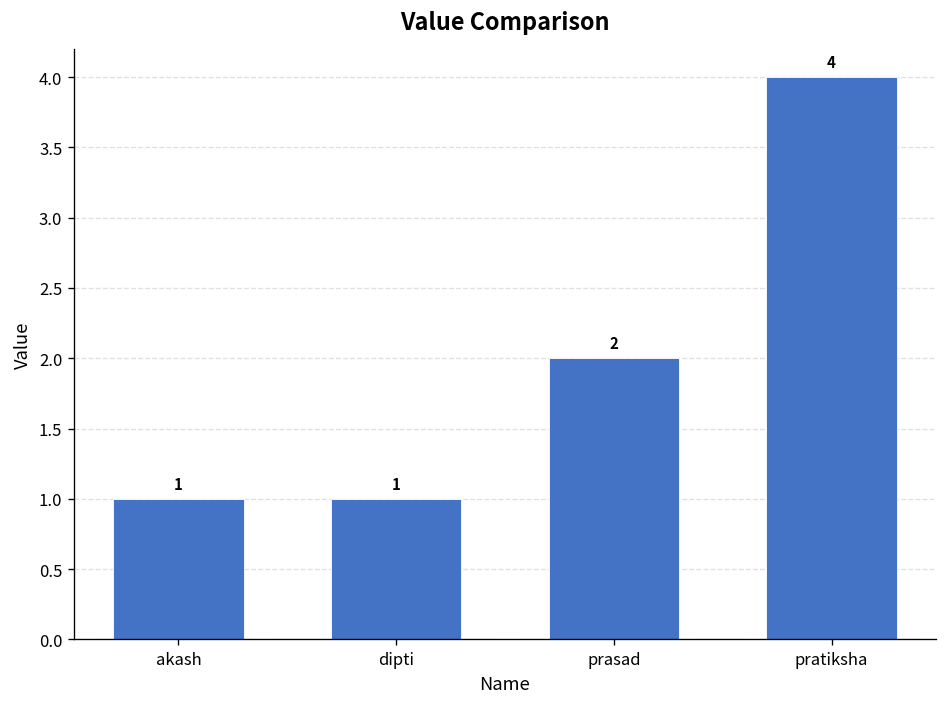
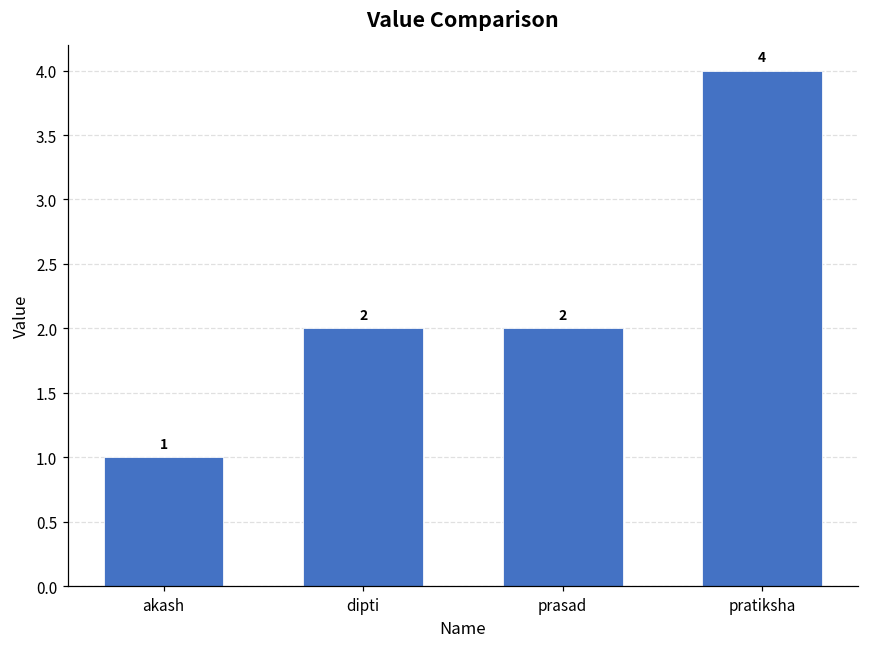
  {
    "akash": 1,
-   "dipti": 1,
+   "dipti": 2,
    "prasad": 2,
    "pratiksha": 4
  }
